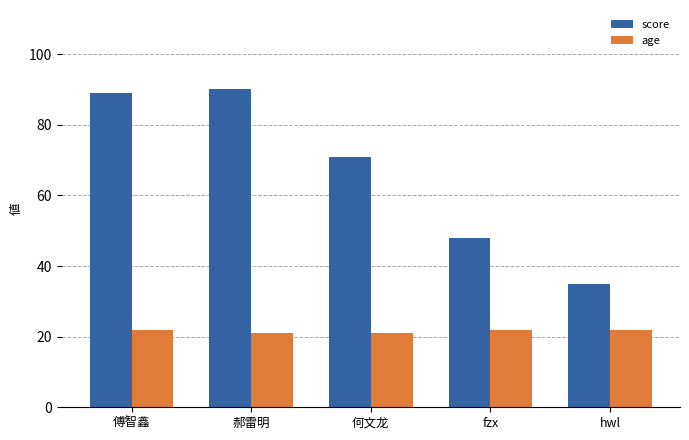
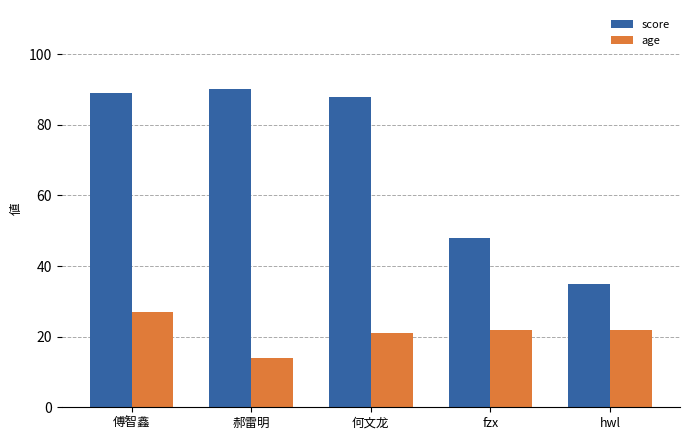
  {
    "score": {
      "傅智鑫": 89,
      "郝雷明": 90,
-     "何文龙": 71,
+     "何文龙": 88,
      "fzx": 48,
      "hwl": 35
    },
    "age": {
-     "傅智鑫": 22,
-     "郝雷明": 21,
+     "傅智鑫": 27,
+     "郝雷明": 14,
      "何文龙": 21,
      "fzx": 22,
      "hwl": 22
    }
  }
